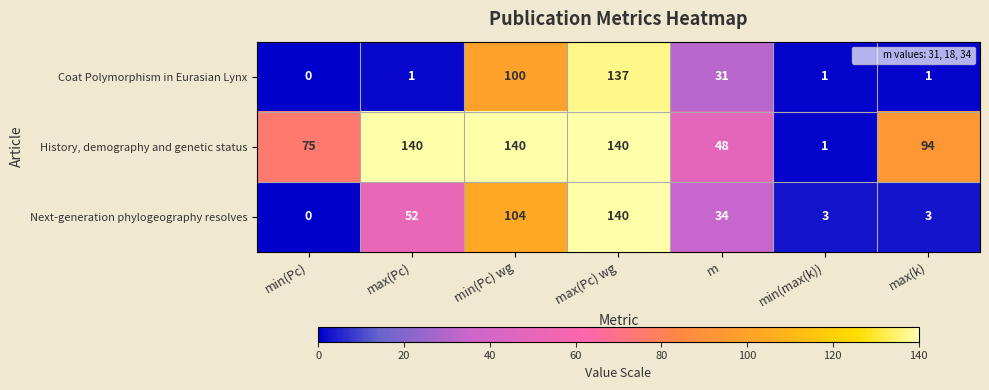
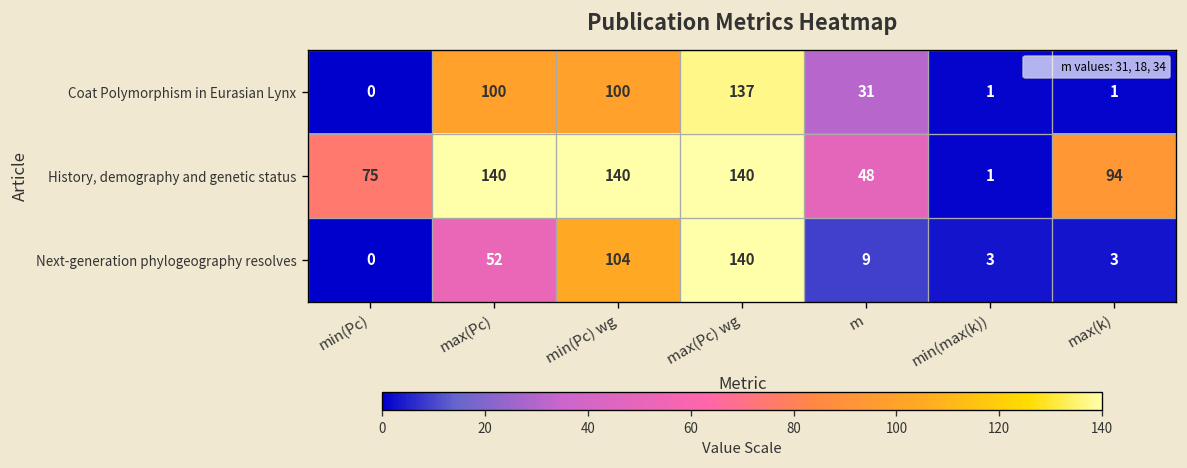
  {
    "Coat Polymorphism in Eurasian Lynx": {
      "min(Pc)": 0,
-     "max(Pc)": 1,
+     "max(Pc)": 100,
      "min(Pc) wg": 100,
      "max(Pc) wg": 137,
      "m": 31,
      "min(max(k))": 1,
      "max(k)": 1
    },
    "History, demography and genetic status": {
      "min(Pc)": 75,
      "max(Pc)": 140,
      "min(Pc) wg": 140,
      "max(Pc) wg": 140,
      "m": 48,
      "min(max(k))": 1,
      "max(k)": 94
    },
    "Next-generation phylogeography resolves": {
      "min(Pc)": 0,
      "max(Pc)": 52,
      "min(Pc) wg": 104,
      "max(Pc) wg": 140,
-     "m": 34,
+     "m": 9,
      "min(max(k))": 3,
      "max(k)": 3
    }
  }
